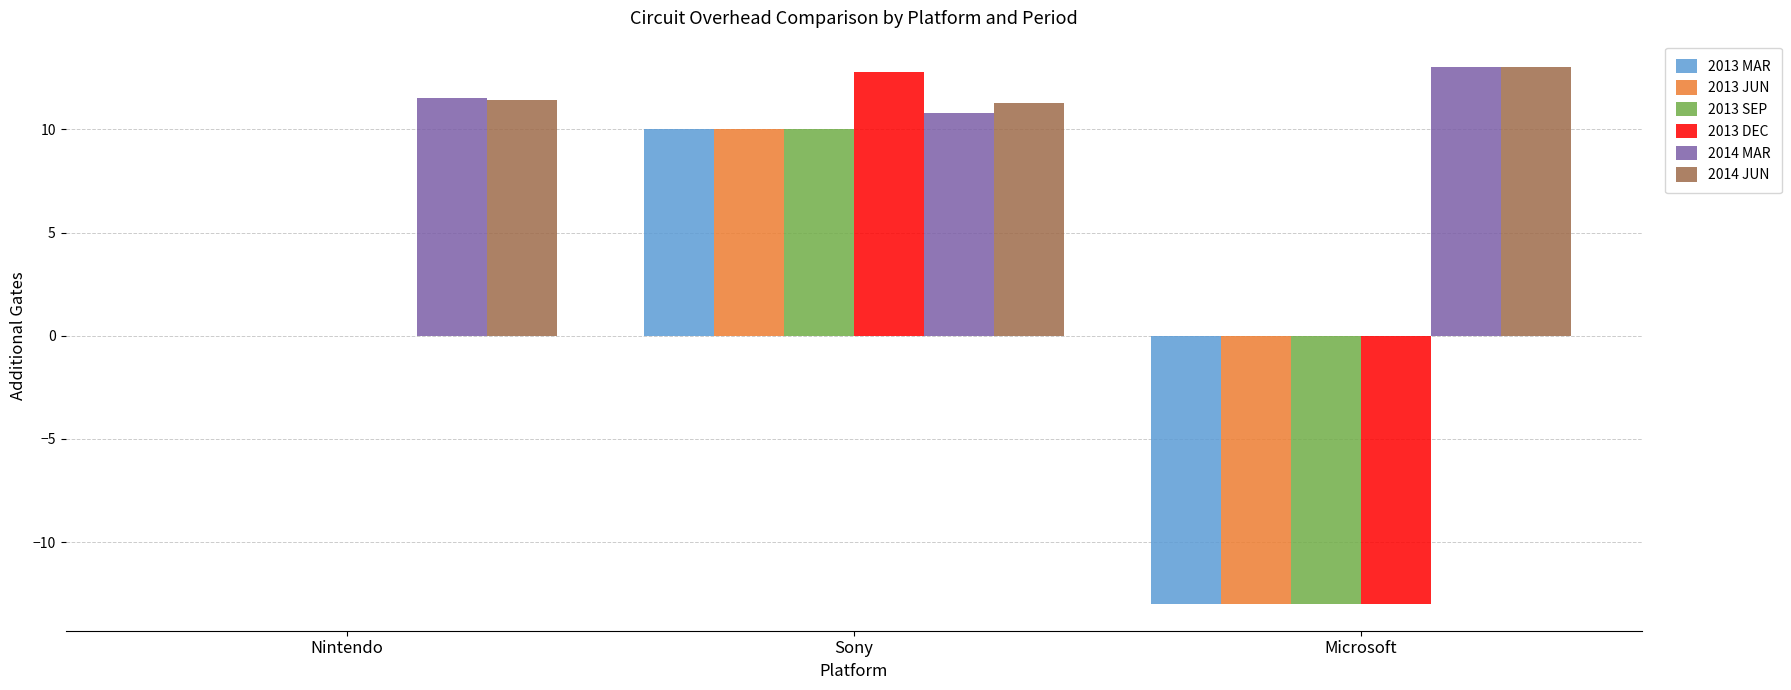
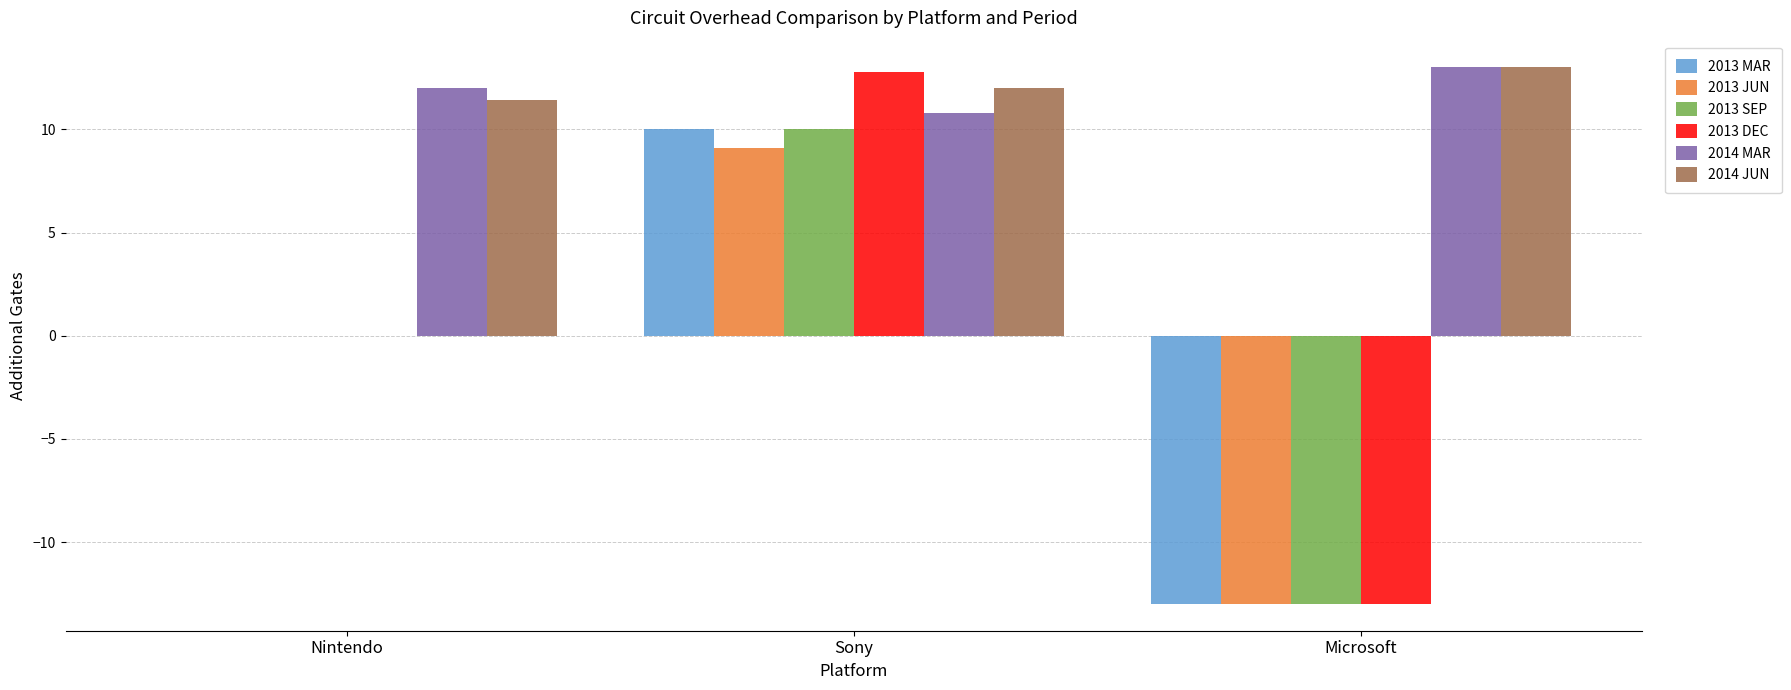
  {
    "2013 MAR": {
      "Nintendo": 0.0,
      "Sony": 10.0,
      "Microsoft": -13.0
    },
    "2013 JUN": {
      "Nintendo": 0.0,
-     "Sony": 10.0,
+     "Sony": 9.1,
      "Microsoft": -13.0
    },
    "2013 SEP": {
      "Nintendo": 0.0,
      "Sony": 10.0,
      "Microsoft": -13.0
    },
    "2013 DEC": {
      "Nintendo": 0.0,
      "Sony": 12.8,
      "Microsoft": -13.0
    },
    "2014 MAR": {
-     "Nintendo": 11.5,
+     "Nintendo": 12.0,
      "Sony": 10.8,
      "Microsoft": 13.0
    },
    "2014 JUN": {
      "Nintendo": 11.4,
-     "Sony": 11.3,
+     "Sony": 12.0,
      "Microsoft": 13.0
    }
  }
